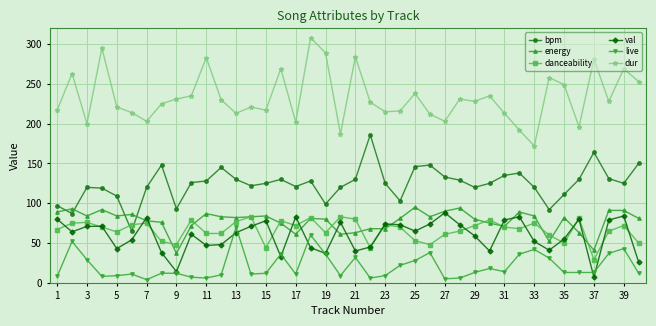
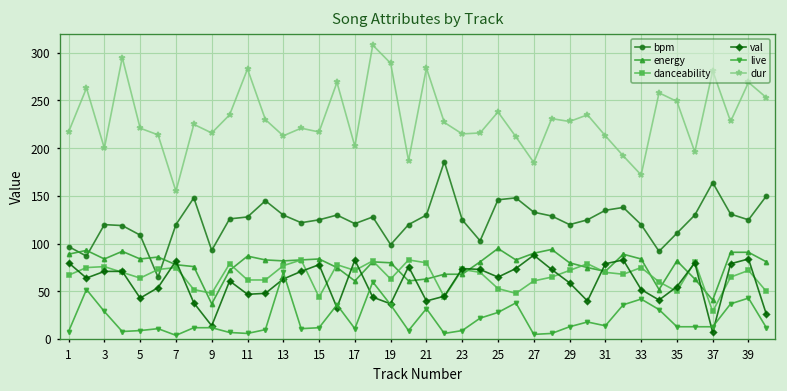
  {
    "dur": {
      "1": 220,
      "3": 200,
      "5": 220,
-     "7": 200,
-     "9": 230,
+     "7": 160,
+     "9": 220,
      "11": 280,
      "13": 210,
      "15": 220,
      "17": 200,
      "19": 290,
      "21": 280,
      "23": 220,
      "25": 240,
-     "27": 200,
+     "27": 190,
      "29": 230,
      "31": 210,
      "33": 170,
      "35": 250
    }
  }
